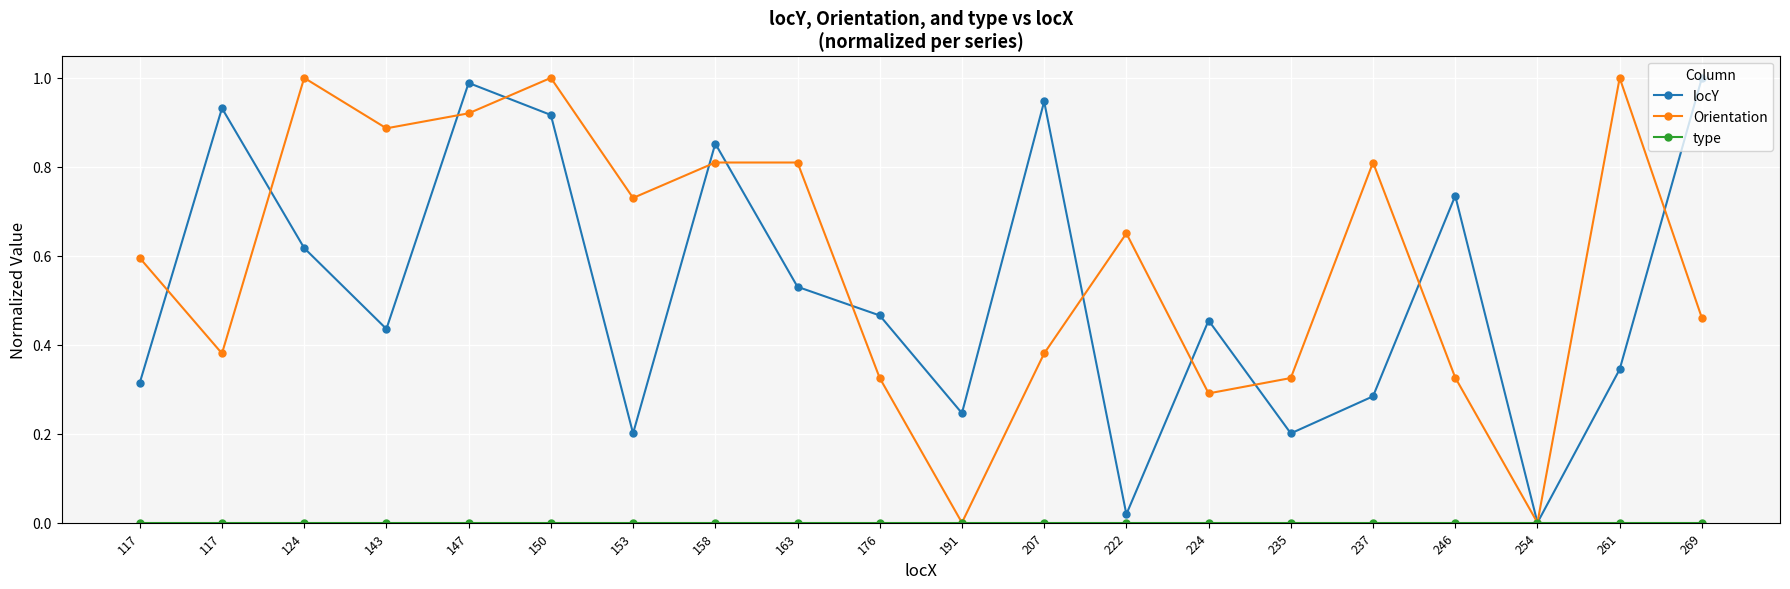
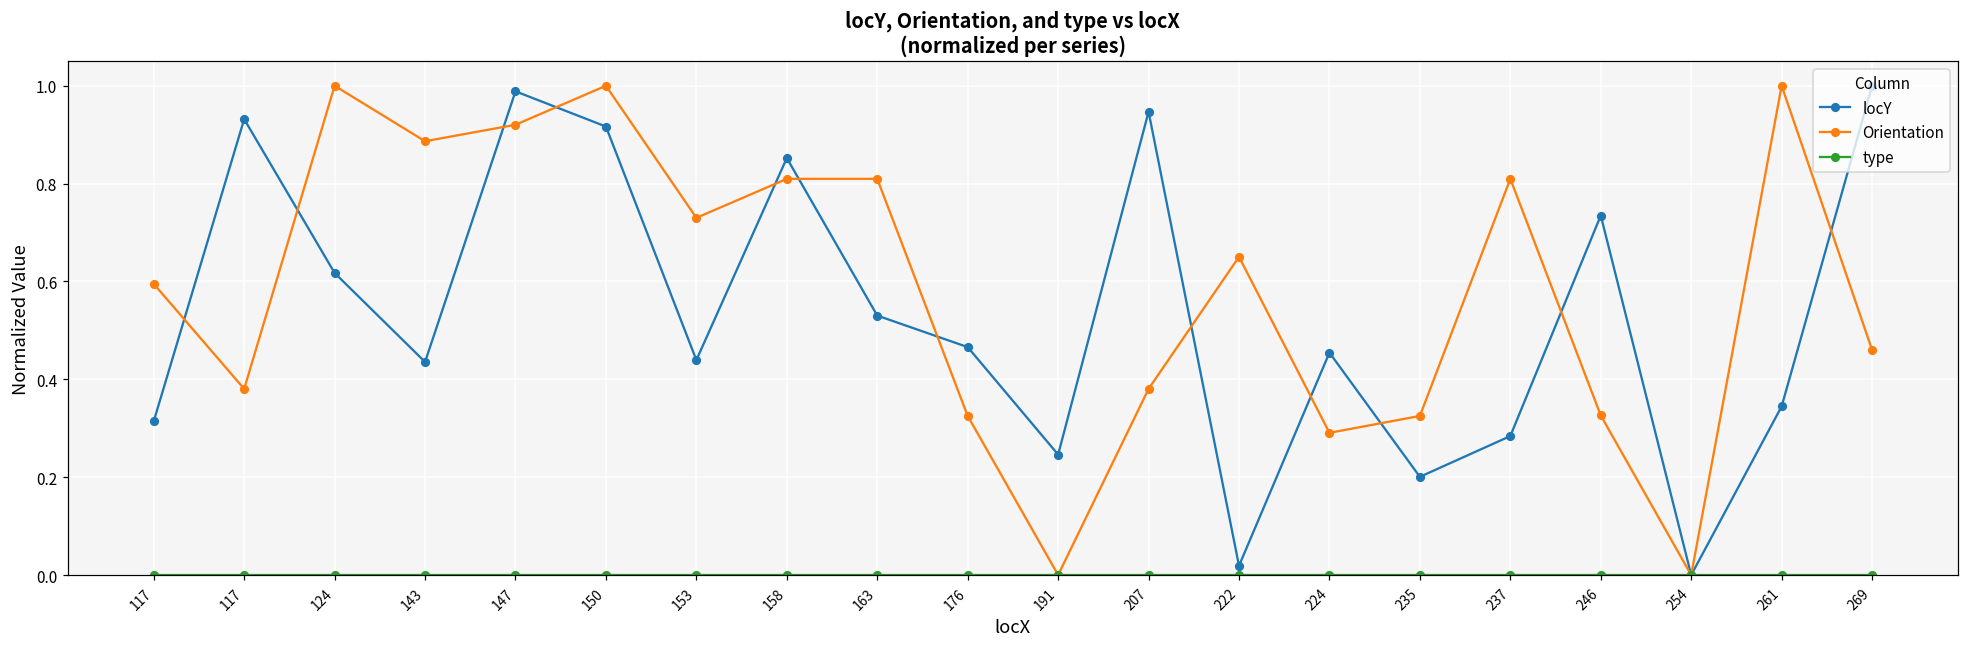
  {
    "locY": {
      "124": 0.62,
      "143": 0.44,
      "147": 0.99,
      "150": 0.92,
-     "153": 0.20,
+     "153": 0.44,
      "158": 0.85,
      "163": 0.53,
      "176": 0.47,
      "191": 0.25,
      "207": 0.95,
      "222": 0.02,
      "224": 0.45,
      "235": 0.20,
      "237": 0.28,
      "246": 0.73,
      "261": 0.34
    },
    "Orientation": {
      "124": 1.00,
      "143": 0.89,
      "147": 0.92,
      "150": 1.00,
      "153": 0.73,
      "158": 0.81,
      "163": 0.81,
      "176": 0.33,
      "207": 0.38,
      "222": 0.65,
      "224": 0.29,
      "235": 0.33,
      "237": 0.81,
      "246": 0.33,
      "261": 1.00,
      "269": 0.46
    },
    "type": {
      "124": 0.00,
      "143": 0.00,
      "147": 0.00,
      "150": 0.00,
      "153": 0.00,
      "158": 0.00,
      "163": 0.00,
      "176": 0.00,
      "207": 0.00,
      "222": 0.00,
      "224": 0.00,
      "235": 0.00,
      "237": 0.00,
      "246": 0.00,
      "261": 0.00,
      "269": 0.00
    }
  }
